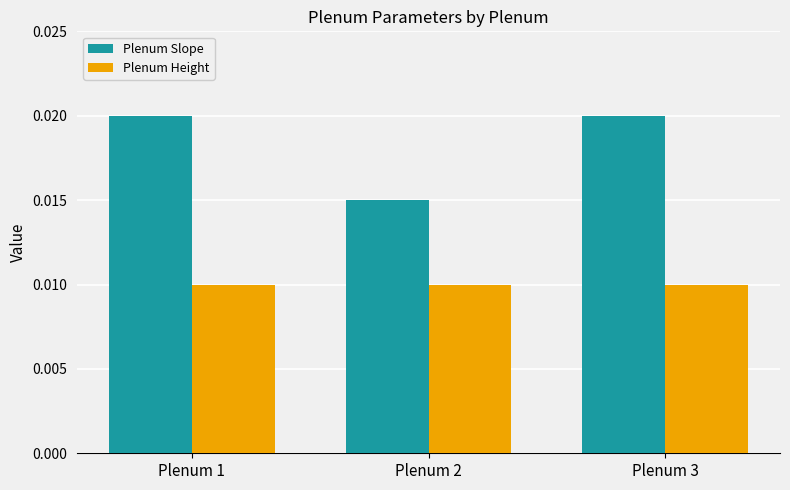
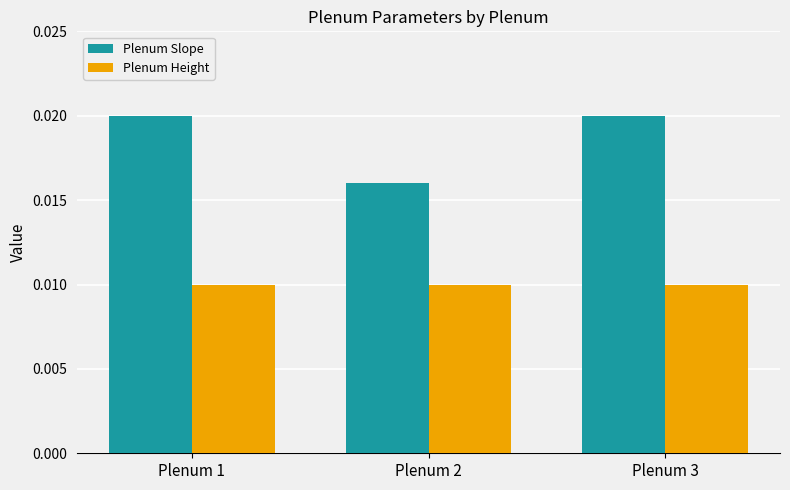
  {
    "Plenum Slope": {
      "Plenum 1": 0.020,
-     "Plenum 2": 0.015,
+     "Plenum 2": 0.016,
      "Plenum 3": 0.020
    },
    "Plenum Height": {
      "Plenum 1": 0.010,
      "Plenum 2": 0.010,
      "Plenum 3": 0.010
    }
  }
